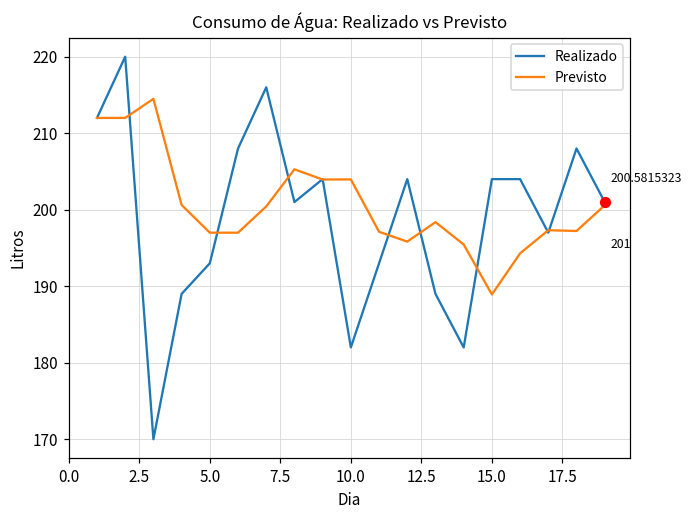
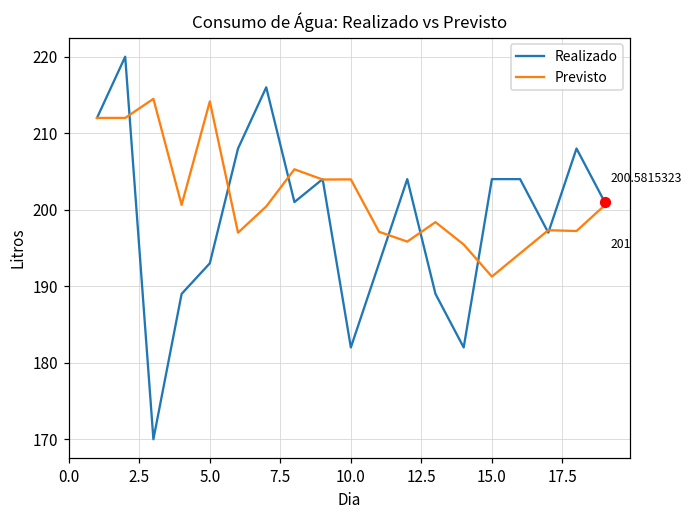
  {
    "Realizado": {
      "5.0": 193,
      "10.0": 182,
      "15.0": 204
    },
    "Previsto": {
-     "5.0": 197,
+     "5.0": 214,
      "10.0": 204,
-     "15.0": 189
+     "15.0": 191
    }
  }
